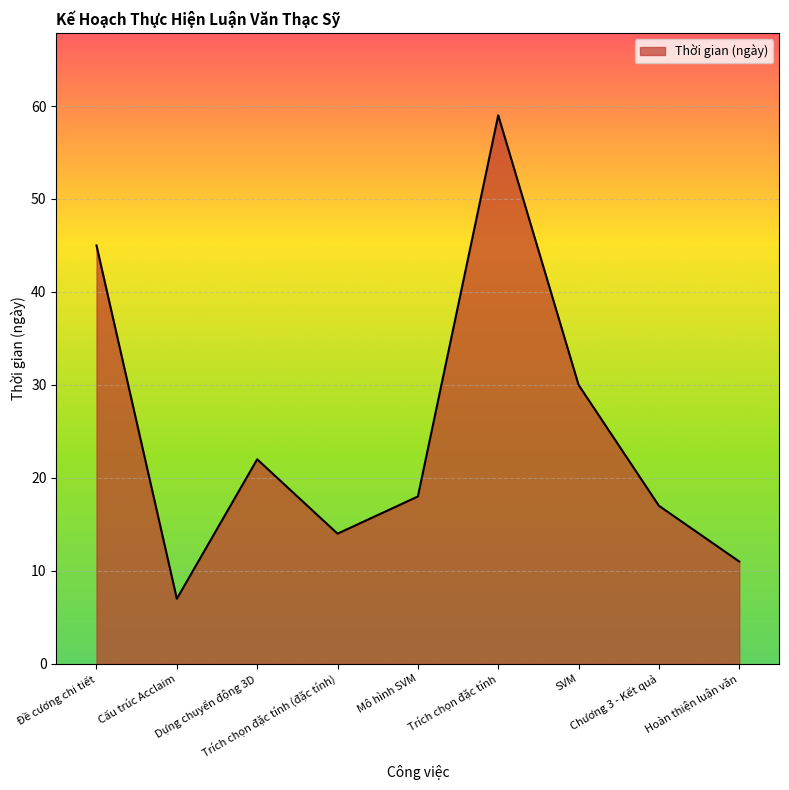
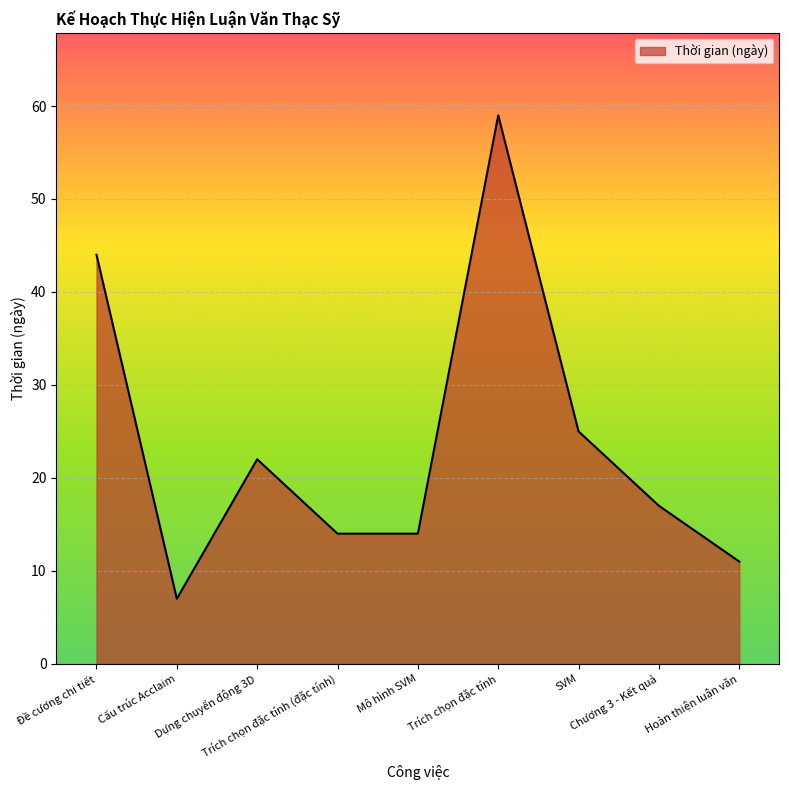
  {
-   "Đề cương chi tiết": 45,
+   "Đề cương chi tiết": 44,
    "Cấu trúc Acclaim": 7,
    "Dựng chuyển động 3D": 22,
    "Trích chọn đặc tính (đặc tính)": 14,
-   "Mô hình SVM": 18,
+   "Mô hình SVM": 14,
    "Trích chọn đặc tính": 59,
-   "SVM": 30,
+   "SVM": 25,
    "Chương 3 - Kết quả": 17,
    "Hoàn thiện luận văn": 11
  }
